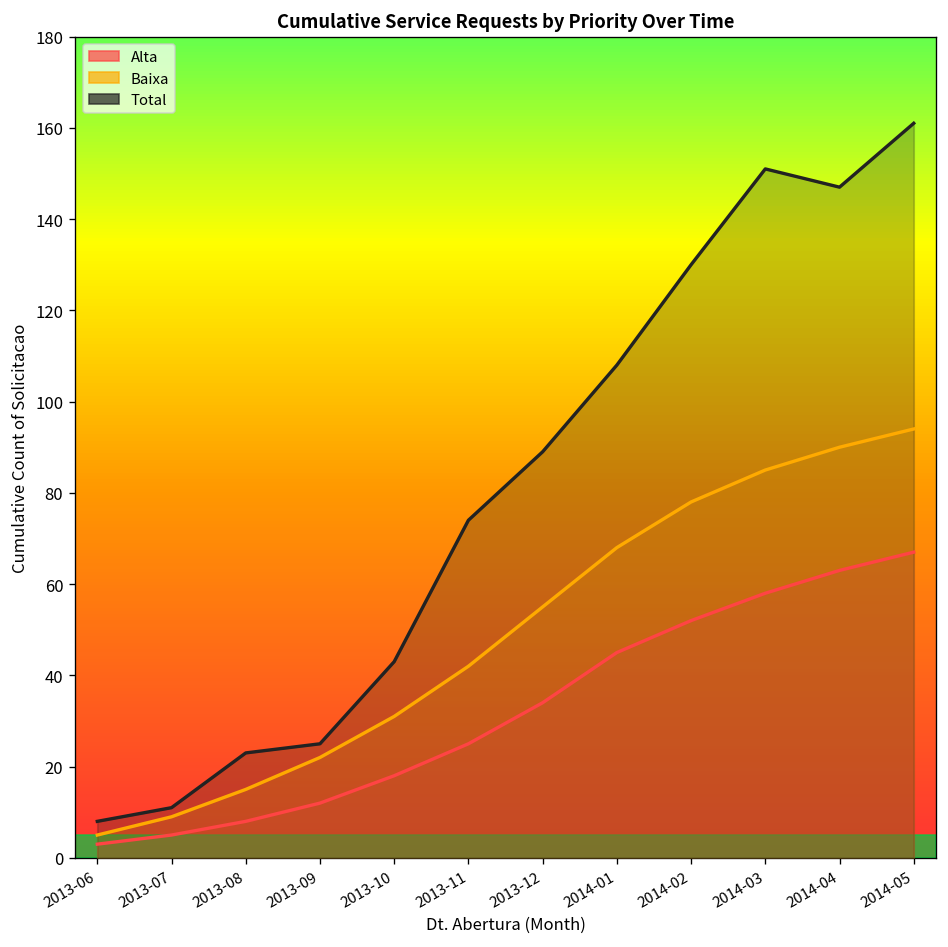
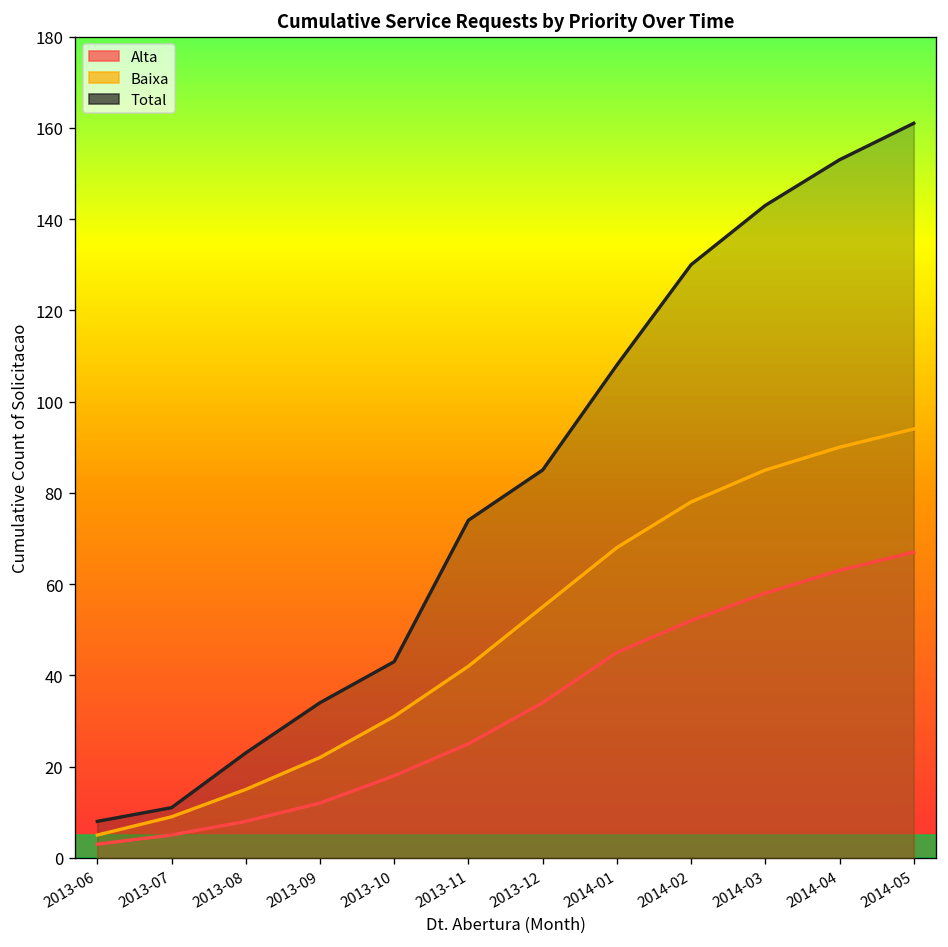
  {
    "Total": {
      "2013-06": 8,
      "2013-07": 11,
      "2013-08": 23,
-     "2013-09": 25,
+     "2013-09": 34,
      "2013-10": 43,
      "2013-11": 74,
-     "2013-12": 89,
+     "2013-12": 85,
      "2014-01": 108,
      "2014-02": 130,
-     "2014-03": 151,
-     "2014-04": 147,
+     "2014-03": 143,
+     "2014-04": 153,
      "2014-05": 161
    }
  }
